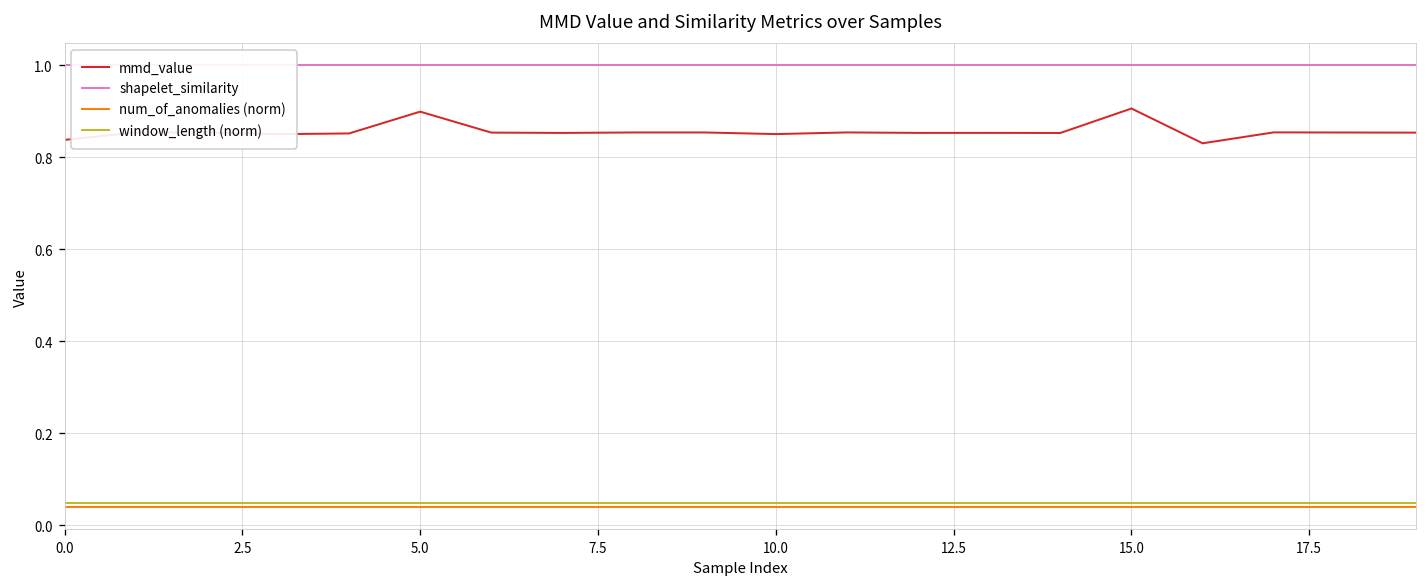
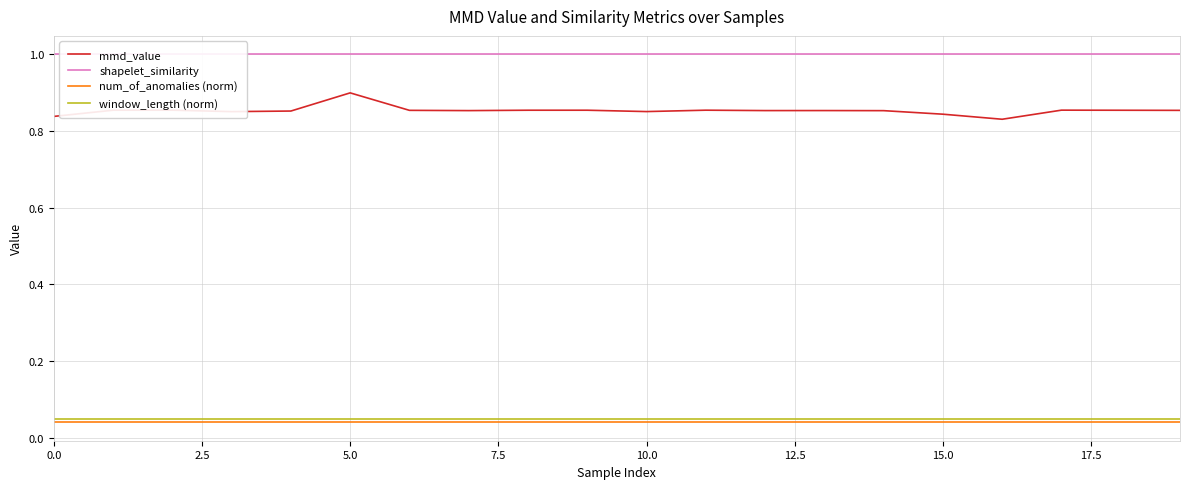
  {
    "mmd_value": {
      "0.0": 0.84,
      "5.0": 0.90,
      "10.0": 0.85,
-     "15.0": 0.91
+     "15.0": 0.84
    },
    "shapelet_similarity": {
      "0.0": 1.00,
      "5.0": 1.00,
      "10.0": 1.00,
      "15.0": 1.00
    },
    "num_of_anomalies (norm)": {
      "0.0": 0.04,
      "5.0": 0.04,
      "10.0": 0.04,
      "15.0": 0.04
    },
    "window_length (norm)": {
      "0.0": 0.05,
      "5.0": 0.05,
      "10.0": 0.05,
      "15.0": 0.05
    }
  }
